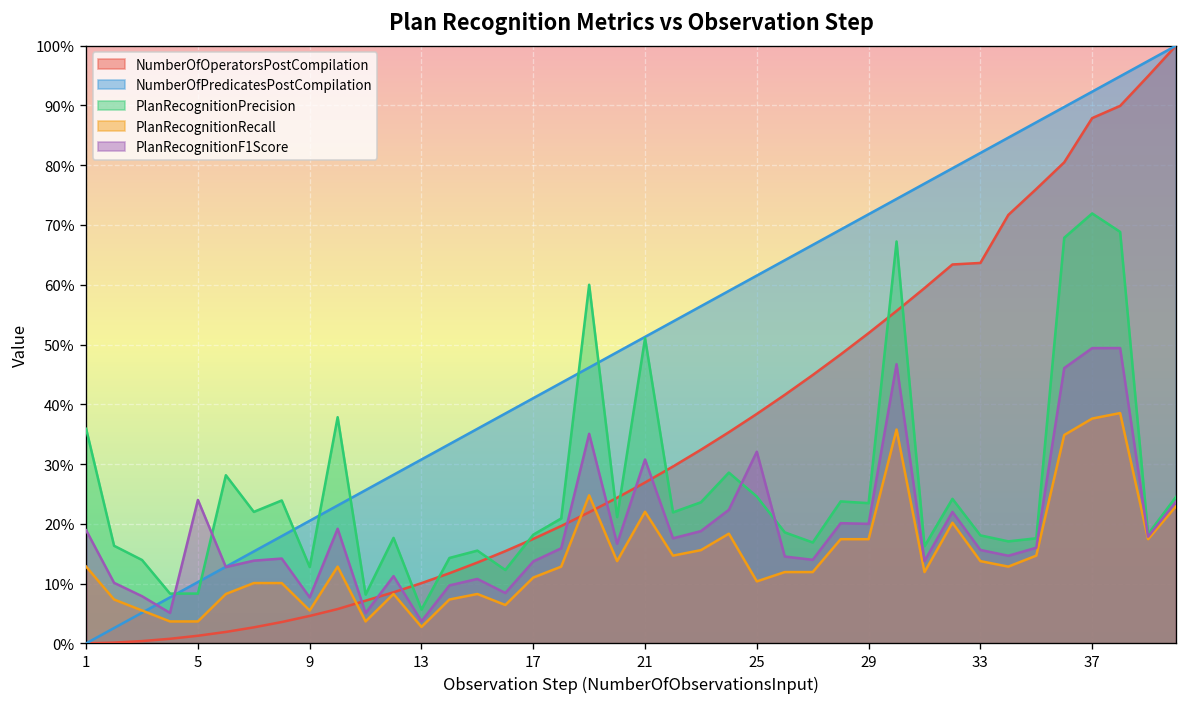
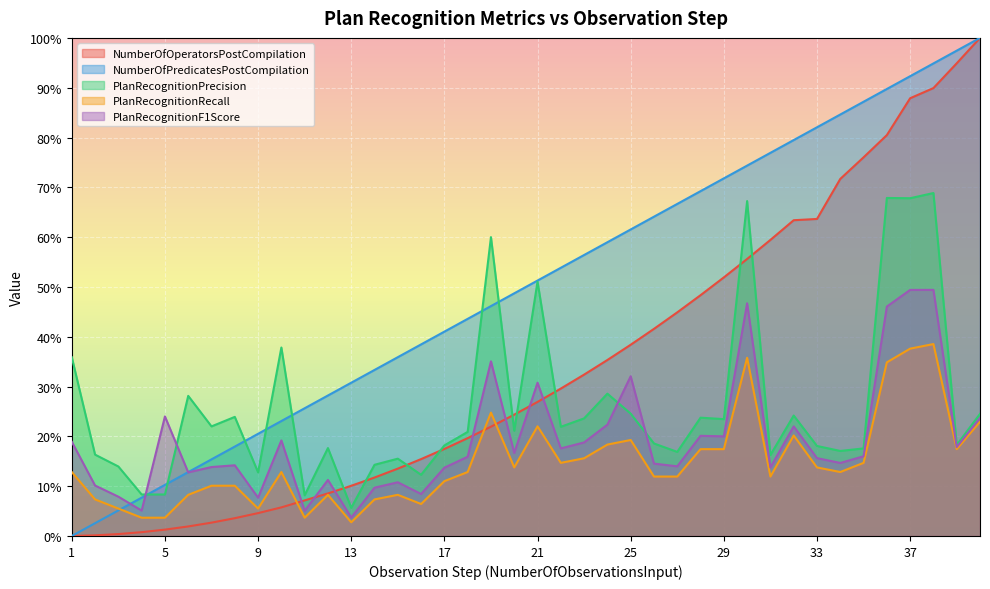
  {
    "NumberOfOperatorsPostCompilation": {
      "5": "1%",
      "9": "5%",
      "13": "10%",
      "17": "17%",
      "21": "27%",
      "25": "38%",
      "29": "52%",
      "33": "64%",
      "37": "88%"
    },
    "NumberOfPredicatesPostCompilation": {
      "5": "10%",
      "9": "21%",
      "13": "31%",
      "17": "41%",
      "25": "62%",
      "29": "72%",
      "33": "82%",
      "37": "92%"
    },
    "PlanRecognitionPrecision": {
      "1": "36%",
      "5": "8%",
      "9": "13%",
      "13": "6%",
      "17": "18%",
      "25": "25%",
      "29": "23%",
      "33": "18%",
-     "37": "72%"
+     "37": "68%"
    },
    "PlanRecognitionRecall": {
      "1": "13%",
      "5": "4%",
      "9": "6%",
      "13": "3%",
      "17": "11%",
      "21": "22%",
-     "25": "10%",
+     "25": "19%",
      "29": "17%",
      "33": "14%",
      "37": "38%"
    },
    "PlanRecognitionF1Score": {
      "1": "19%",
      "5": "24%",
      "9": "8%",
      "13": "4%",
      "17": "14%",
      "21": "31%",
      "25": "32%",
      "29": "20%",
      "33": "16%",
      "37": "49%"
    }
  }
